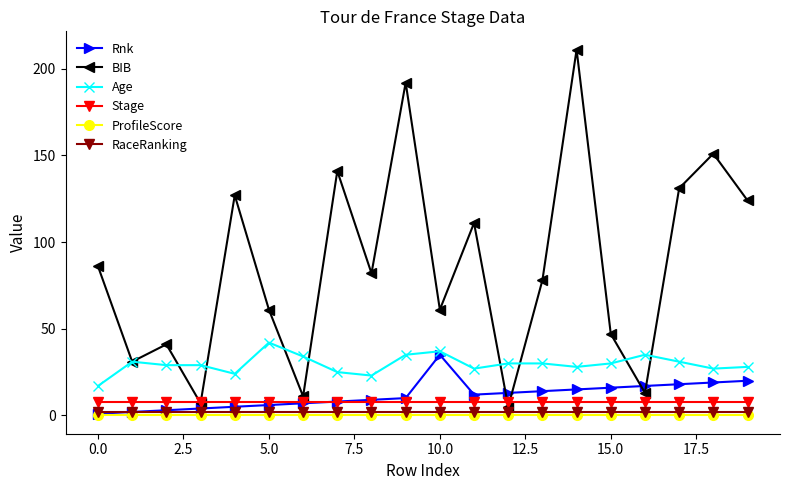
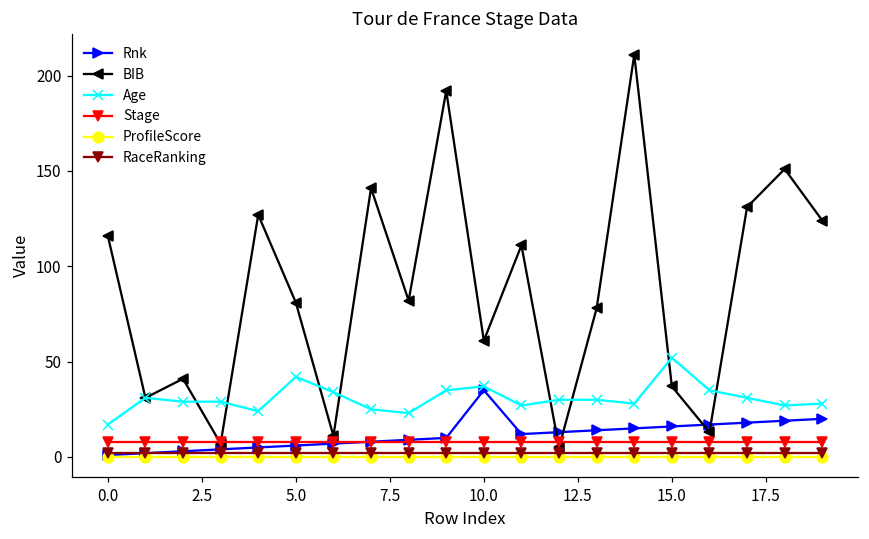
  {
    "Rnk": {
      "5.0": 6,
      "10.0": 35,
      "15.0": 16
    },
    "BIB": {
-     "0.0": 86,
-     "5.0": 61,
+     "0.0": 116,
+     "5.0": 81,
      "10.0": 61,
-     "15.0": 47
+     "15.0": 37
    },
    "Age": {
      "0.0": 17,
      "5.0": 42,
      "10.0": 37,
-     "15.0": 30
+     "15.0": 52
    },
    "Stage": {
      "0.0": 8,
      "5.0": 8,
      "10.0": 8,
      "15.0": 8
    },
    "ProfileScore": {
      "5.0": 0,
      "10.0": 0,
      "15.0": 0
    },
    "RaceRanking": {
      "5.0": 2,
      "10.0": 2,
      "15.0": 2
    }
  }
